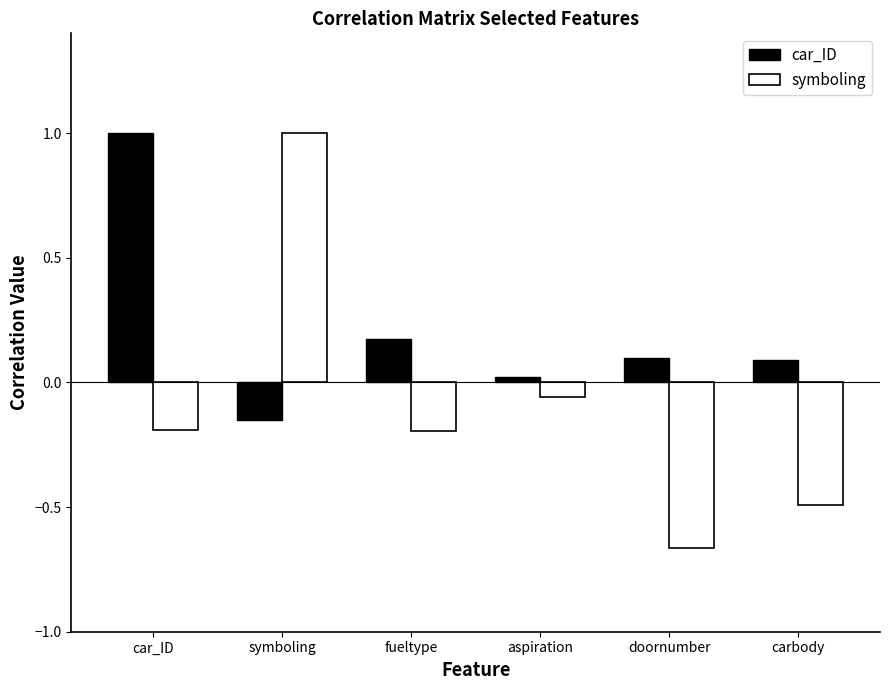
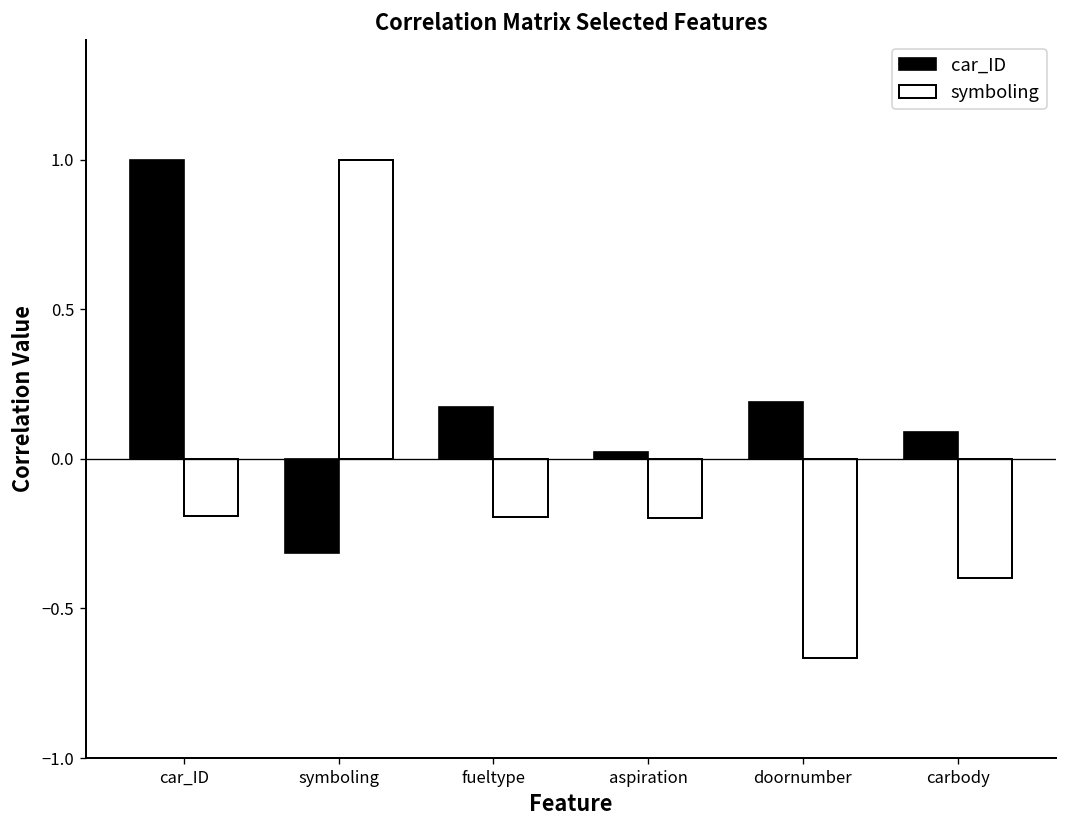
  {
    "car_ID": {
      "car_ID": 1.00,
-     "symboling": -0.15,
+     "symboling": -0.32,
      "fueltype": 0.17,
      "aspiration": 0.02,
-     "doornumber": 0.10,
+     "doornumber": 0.19,
      "carbody": 0.09
    },
    "symboling": {
      "car_ID": -0.19,
      "symboling": 1.00,
      "fueltype": -0.19,
-     "aspiration": -0.06,
+     "aspiration": -0.20,
      "doornumber": -0.66,
-     "carbody": -0.49
+     "carbody": -0.40
    }
  }
